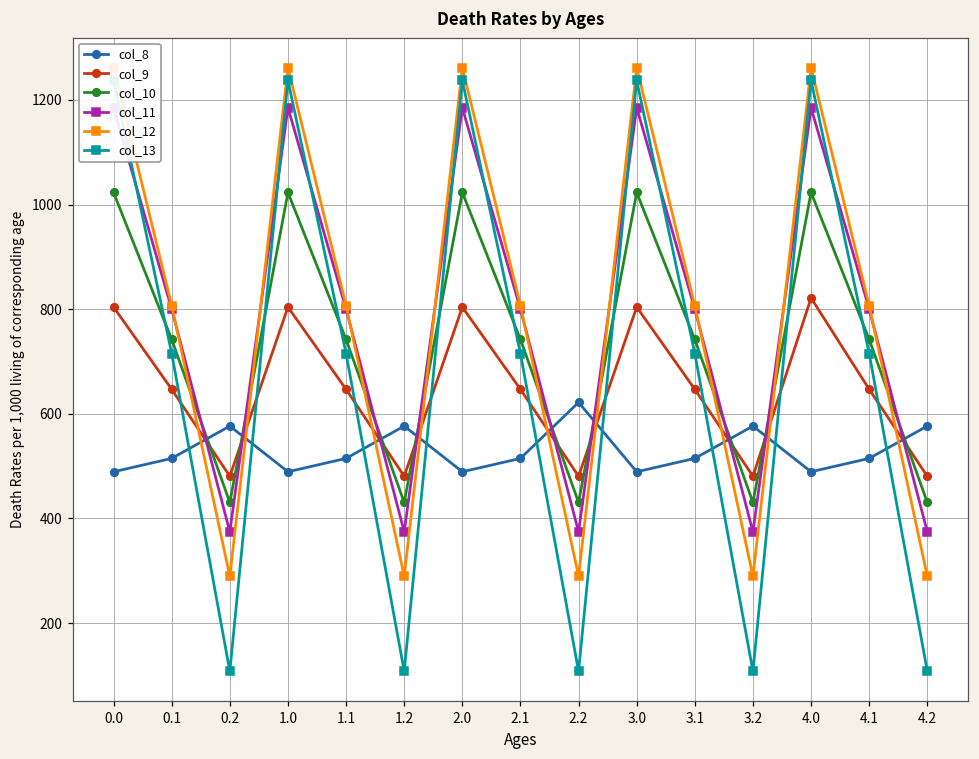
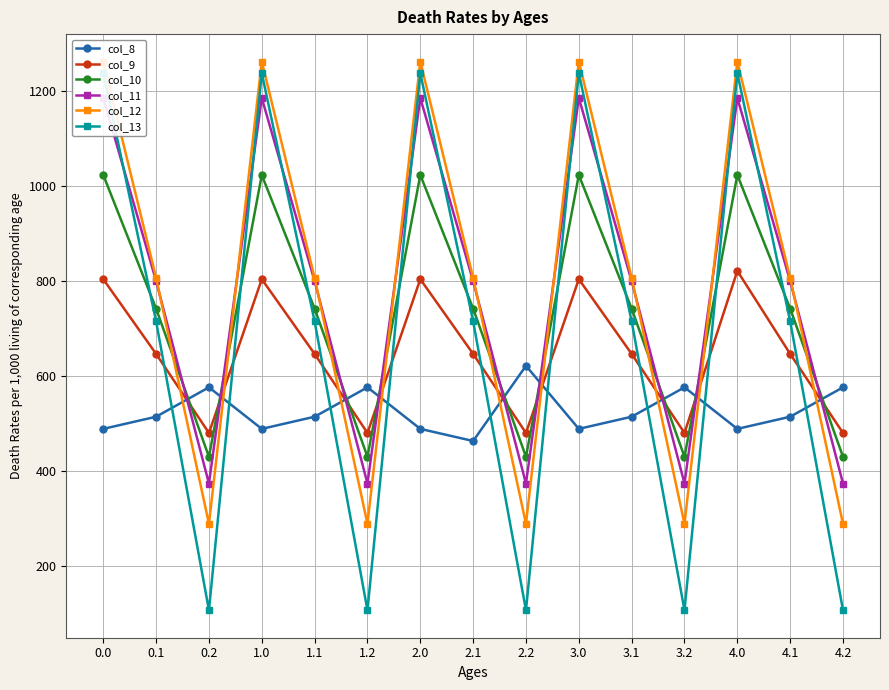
  {
    "col_8": {
      "0.0": 490,
      "0.1": 510,
      "0.2": 580,
      "1.0": 490,
      "1.1": 510,
      "1.2": 580,
      "2.0": 490,
-     "2.1": 510,
+     "2.1": 460,
      "2.2": 620,
      "3.0": 490,
      "3.1": 510,
      "3.2": 580,
      "4.0": 490,
      "4.1": 510,
      "4.2": 580
    },
    "col_9": {
      "0.0": 800,
      "0.1": 650,
      "0.2": 480,
      "1.0": 800,
      "1.1": 650,
      "1.2": 480,
      "2.0": 800,
      "2.1": 650,
      "2.2": 480,
      "3.0": 800,
      "3.1": 650,
      "3.2": 480,
      "4.0": 820,
      "4.1": 650,
      "4.2": 480
    },
    "col_10": {
      "0.0": 1020,
      "0.1": 740,
      "0.2": 430,
      "1.0": 1020,
      "1.1": 740,
      "1.2": 430,
      "2.0": 1020,
      "2.1": 740,
      "2.2": 430,
      "3.0": 1020,
      "3.1": 740,
      "3.2": 430,
      "4.0": 1020,
      "4.1": 740,
      "4.2": 430
    },
    "col_11": {
      "0.1": 800,
      "0.2": 370,
      "1.0": 1190,
      "1.1": 800,
      "1.2": 370,
      "2.0": 1190,
      "2.1": 800,
      "2.2": 370,
      "3.0": 1190,
      "3.1": 800,
      "3.2": 370,
      "4.0": 1190,
      "4.1": 800,
      "4.2": 370
    },
    "col_12": {
      "0.1": 810,
      "0.2": 290,
      "1.0": 1260,
      "1.1": 810,
      "1.2": 290,
      "2.0": 1260,
      "2.1": 810,
      "2.2": 290,
      "3.0": 1260,
      "3.1": 810,
      "3.2": 290,
      "4.0": 1260,
      "4.1": 810,
      "4.2": 290
    },
    "col_13": {
      "0.1": 720,
      "0.2": 110,
      "1.0": 1240,
      "1.1": 720,
      "1.2": 110,
      "2.0": 1240,
      "2.1": 720,
      "2.2": 110,
      "3.0": 1240,
      "3.1": 720,
      "3.2": 110,
      "4.0": 1240,
      "4.1": 720,
      "4.2": 110
    }
  }
